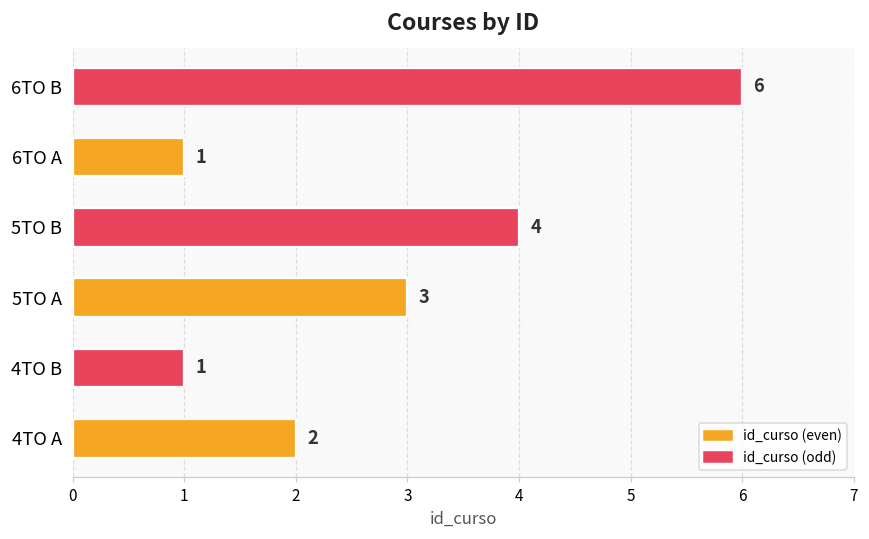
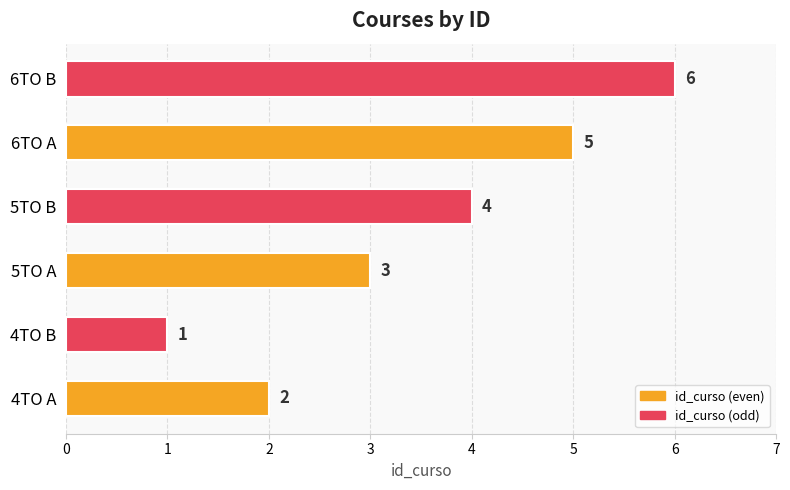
  {
    "6TO B": 6,
-   "6TO A": 1,
+   "6TO A": 5,
    "5TO B": 4,
    "5TO A": 3,
    "4TO B": 1,
    "4TO A": 2
  }
